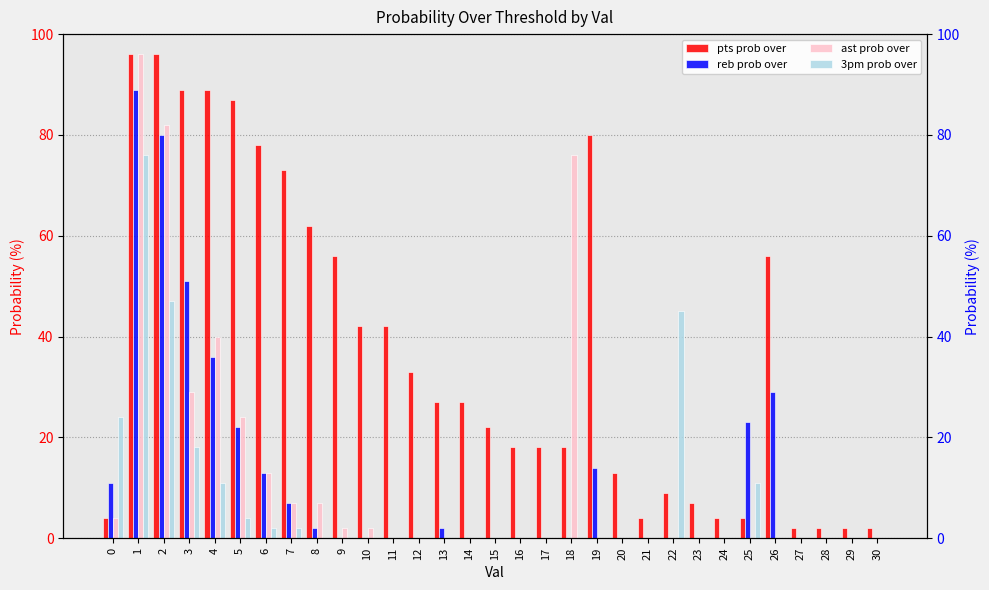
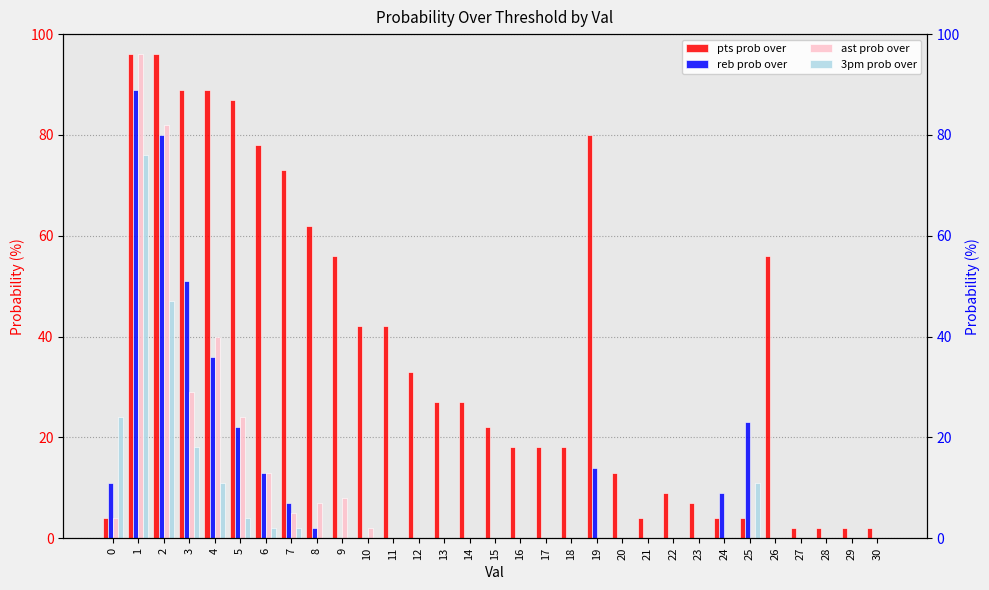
  {
    "pts prob over": {
      "0": 4,
      "1": 96,
      "2": 96,
      "3": 89,
      "4": 89,
      "5": 87,
      "6": 78,
      "7": 73,
      "8": 62,
      "9": 56,
      "10": 42,
      "11": 42,
      "12": 33,
      "13": 27,
      "14": 27,
      "15": 22,
      "16": 18,
      "17": 18,
      "18": 18,
      "19": 80,
      "20": 13,
      "21": 4,
      "22": 9,
      "23": 7,
      "24": 4,
      "25": 4,
      "26": 56,
      "27": 2,
      "28": 2,
      "29": 2,
      "30": 2
    },
    "reb prob over": {
      "0": 11,
      "1": 89,
      "2": 80,
      "3": 51,
      "4": 36,
      "5": 22,
      "6": 13,
      "7": 7,
      "8": 2,
      "9": 0,
      "10": 0,
      "11": 0,
      "12": 0,
-     "13": 2,
+     "13": 0,
      "14": 0,
      "15": 0,
      "16": 0,
      "17": 0,
      "18": 0,
      "19": 14,
      "20": 0,
      "21": 0,
      "22": 0,
      "23": 0,
-     "24": 0,
+     "24": 9,
      "25": 23,
-     "26": 29,
+     "26": 0,
      "27": 0,
      "28": 0,
      "29": 0,
      "30": 0
    },
    "ast prob over": {
      "0": 4,
      "1": 96,
      "2": 82,
      "3": 29,
      "4": 40,
      "5": 24,
      "6": 13,
-     "7": 7,
+     "7": 5,
      "8": 7,
-     "9": 2,
+     "9": 8,
      "10": 2,
      "11": 0,
      "12": 0,
      "13": 0,
      "14": 0,
      "15": 0,
      "16": 0,
      "17": 0,
-     "18": 76,
+     "18": 0,
      "19": 0,
      "20": 0,
      "21": 0,
      "22": 0,
      "23": 0,
      "24": 0,
      "25": 0,
      "26": 0,
      "27": 0,
      "28": 0,
      "29": 0,
      "30": 0
    },
    "3pm prob over": {
      "0": 24,
      "1": 76,
      "2": 47,
      "3": 18,
      "4": 11,
      "5": 4,
      "6": 2,
      "7": 2,
      "8": 0,
      "9": 0,
      "10": 0,
      "11": 0,
      "12": 0,
      "13": 0,
      "14": 0,
      "15": 0,
      "16": 0,
      "17": 0,
      "18": 0,
      "19": 0,
      "20": 0,
      "21": 0,
-     "22": 45,
+     "22": 0,
      "23": 0,
      "24": 0,
      "25": 11,
      "26": 0,
      "27": 0,
      "28": 0,
      "29": 0,
      "30": 0
    }
  }
